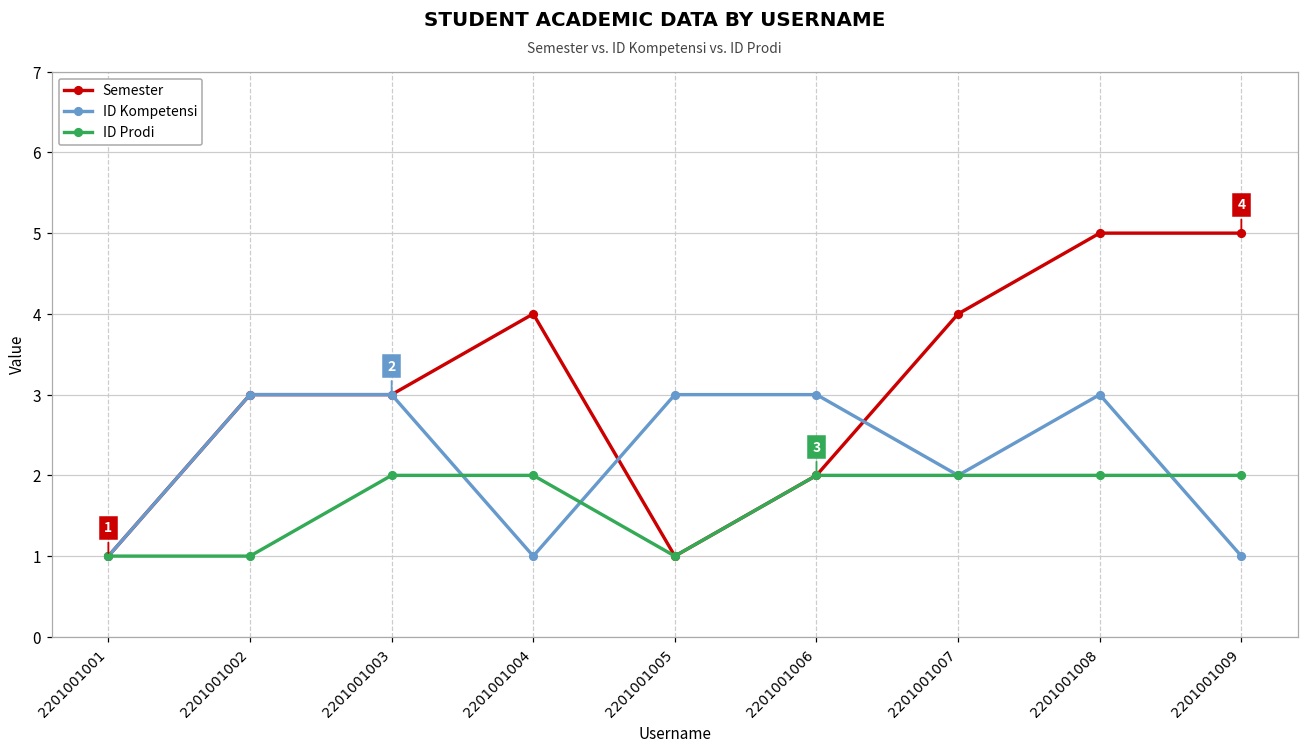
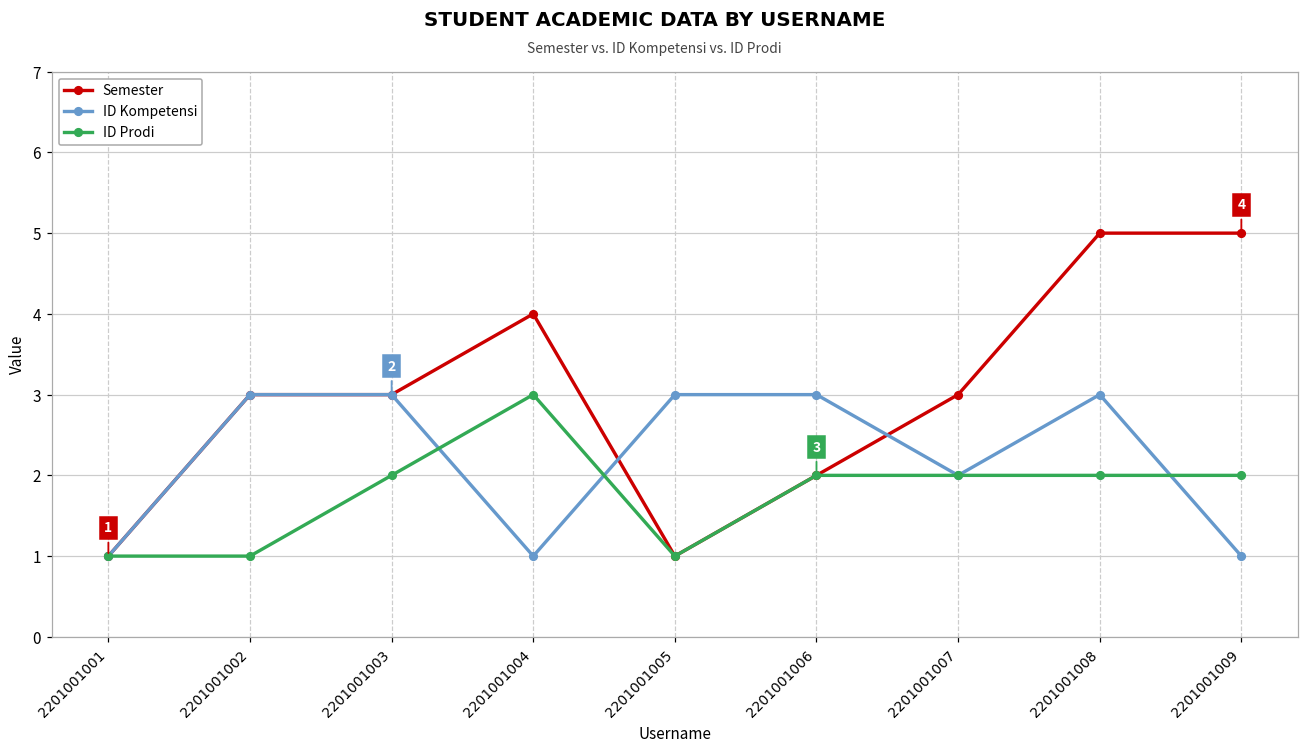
  {
    "Semester": {
      "2201001004": 4,
-     "2201001007": 4,
+     "2201001007": 3,
      "2201001008": 5
    },
    "ID Kompetensi": {
      "2201001004": 1,
      "2201001005": 3,
      "2201001006": 3,
      "2201001008": 3,
      "2201001009": 1
    },
    "ID Prodi": {
      "2201001002": 1,
      "2201001003": 2,
-     "2201001004": 2,
+     "2201001004": 3,
      "2201001008": 2,
      "2201001009": 2
    }
  }
